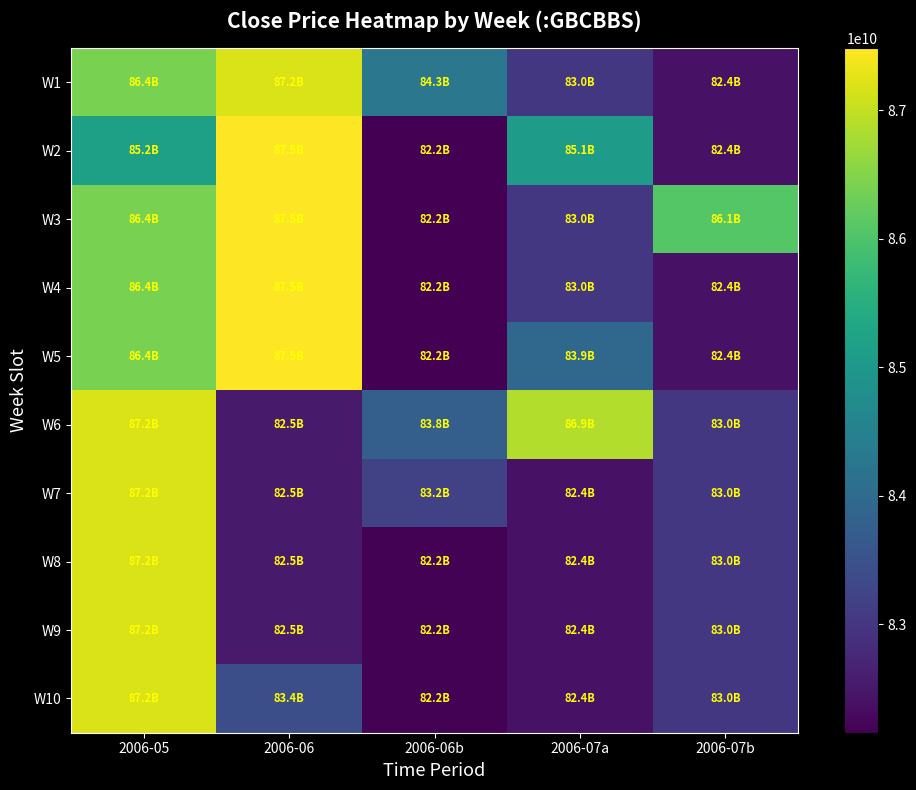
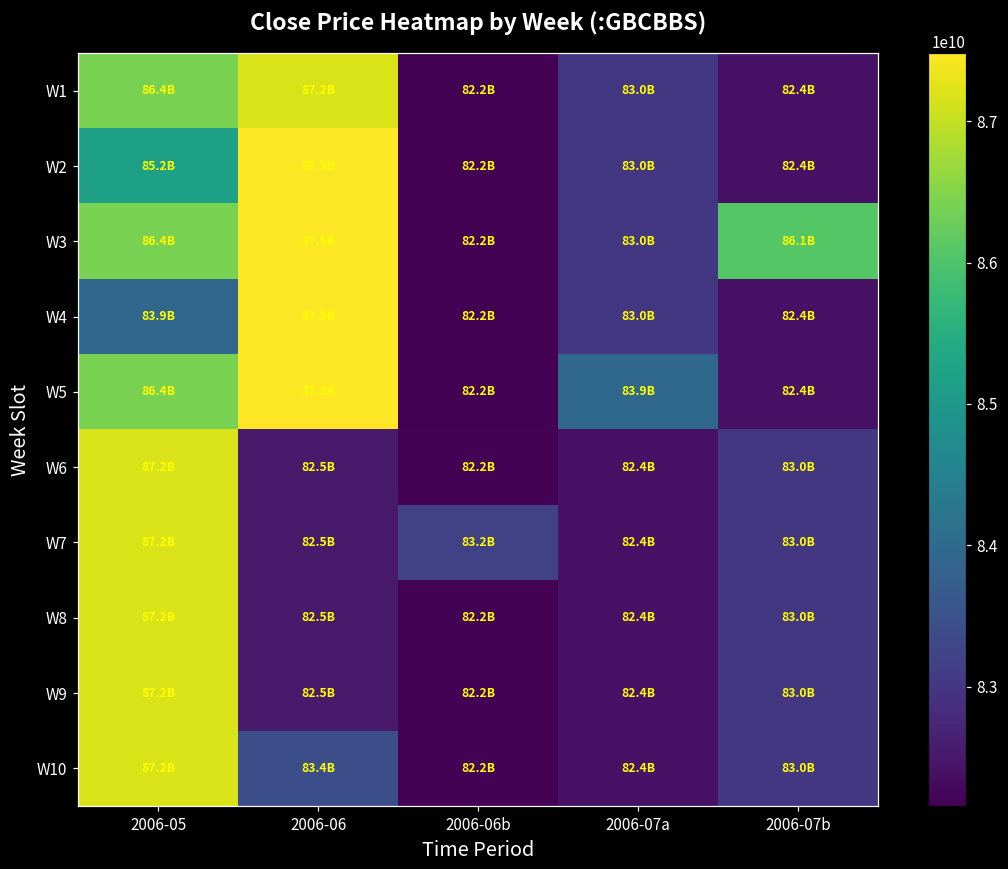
  {
    "W1": {
      "2006-05": "86.4B",
-     "2006-06b": "84.3B",
+     "2006-06b": "82.2B",
      "2006-07a": "83.0B",
      "2006-07b": "82.4B"
    },
    "W2": {
      "2006-05": "85.2B",
      "2006-06b": "82.2B",
-     "2006-07a": "85.1B",
+     "2006-07a": "83.0B",
      "2006-07b": "82.4B"
    },
    "W3": {
      "2006-05": "86.4B",
      "2006-06b": "82.2B",
      "2006-07a": "83.0B",
      "2006-07b": "86.1B"
    },
    "W4": {
-     "2006-05": "86.4B",
+     "2006-05": "83.9B",
      "2006-06b": "82.2B",
      "2006-07a": "83.0B",
      "2006-07b": "82.4B"
    },
    "W5": {
      "2006-05": "86.4B",
      "2006-06b": "82.2B",
      "2006-07a": "83.9B",
      "2006-07b": "82.4B"
    },
    "W6": {
      "2006-06": "82.5B",
-     "2006-06b": "83.8B",
-     "2006-07a": "86.9B",
+     "2006-06b": "82.2B",
+     "2006-07a": "82.4B",
      "2006-07b": "83.0B"
    },
    "W7": {
      "2006-06": "82.5B",
      "2006-06b": "83.2B",
      "2006-07a": "82.4B",
      "2006-07b": "83.0B"
    },
    "W8": {
      "2006-06": "82.5B",
      "2006-06b": "82.2B",
      "2006-07a": "82.4B",
      "2006-07b": "83.0B"
    },
    "W9": {
      "2006-06": "82.5B",
      "2006-06b": "82.2B",
      "2006-07a": "82.4B",
      "2006-07b": "83.0B"
    },
    "W10": {
      "2006-06": "83.4B",
      "2006-06b": "82.2B",
      "2006-07a": "82.4B",
      "2006-07b": "83.0B"
    }
  }
